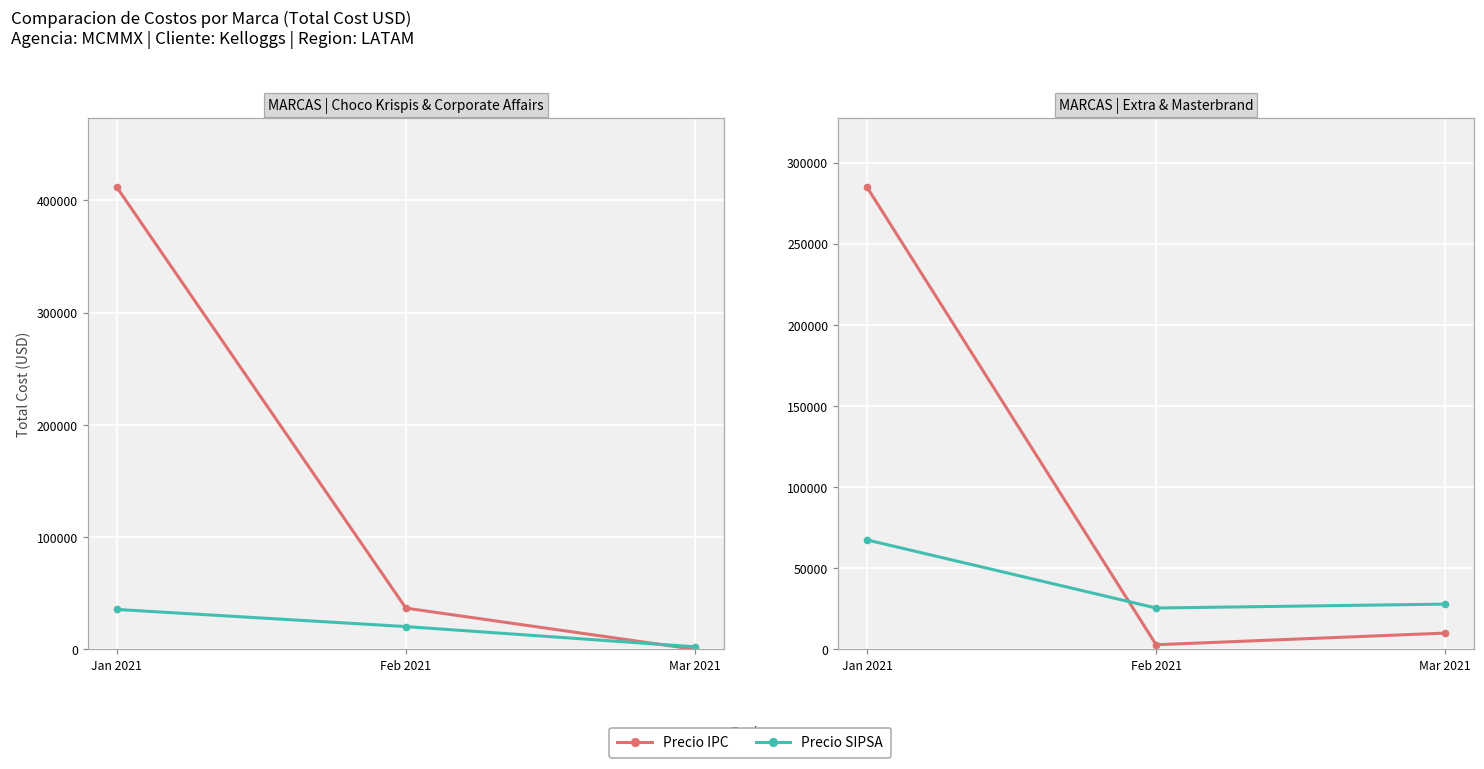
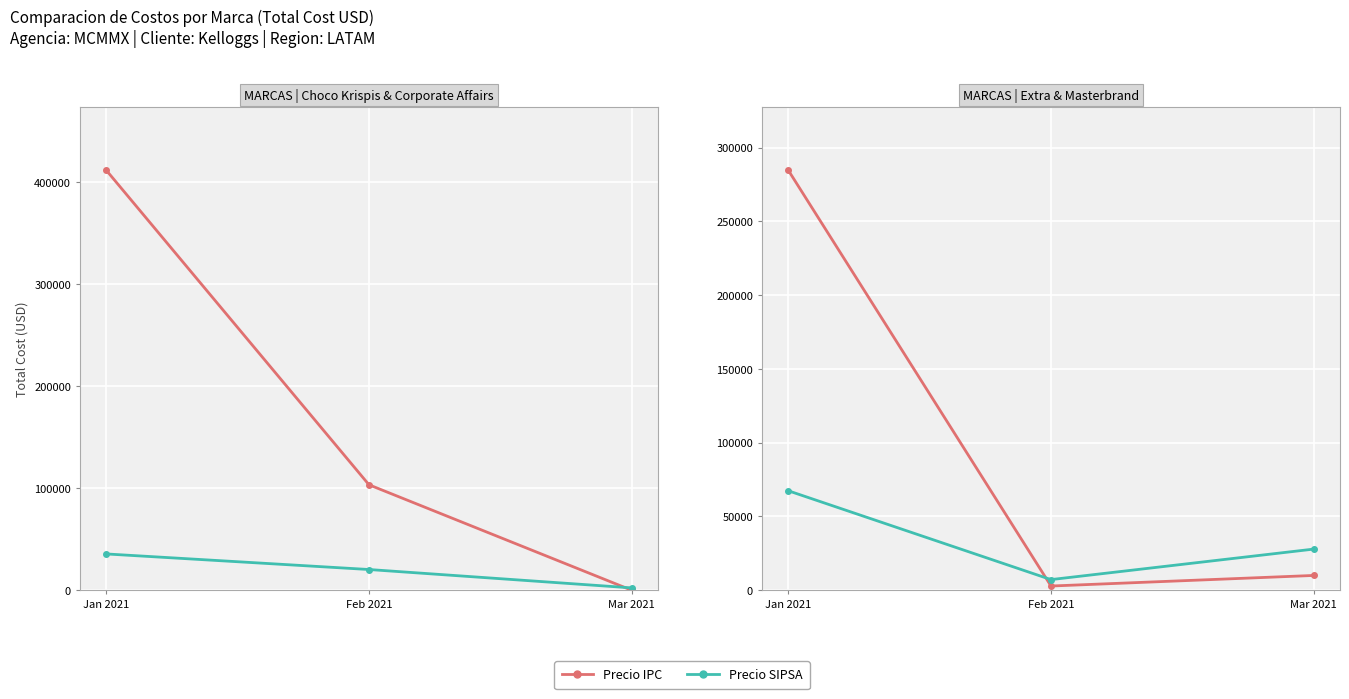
  {
    "MARCAS | Choco Krispis & Corporate Affairs": {
      "Precio IPC": {
        "Jan 2021": 412000,
-       "Feb 2021": 37000
+       "Feb 2021": 103000
      },
      "Precio SIPSA": {
        "Jan 2021": 36000,
        "Feb 2021": 20000
      }
    },
    "MARCAS | Extra & Masterbrand": {
      "Precio IPC": {
        "Jan 2021": 285000,
        "Feb 2021": 3000,
        "Mar 2021": 10000
      },
      "Precio SIPSA": {
        "Jan 2021": 67000,
-       "Feb 2021": 25000,
+       "Feb 2021": 7000,
        "Mar 2021": 28000
      }
    }
  }
